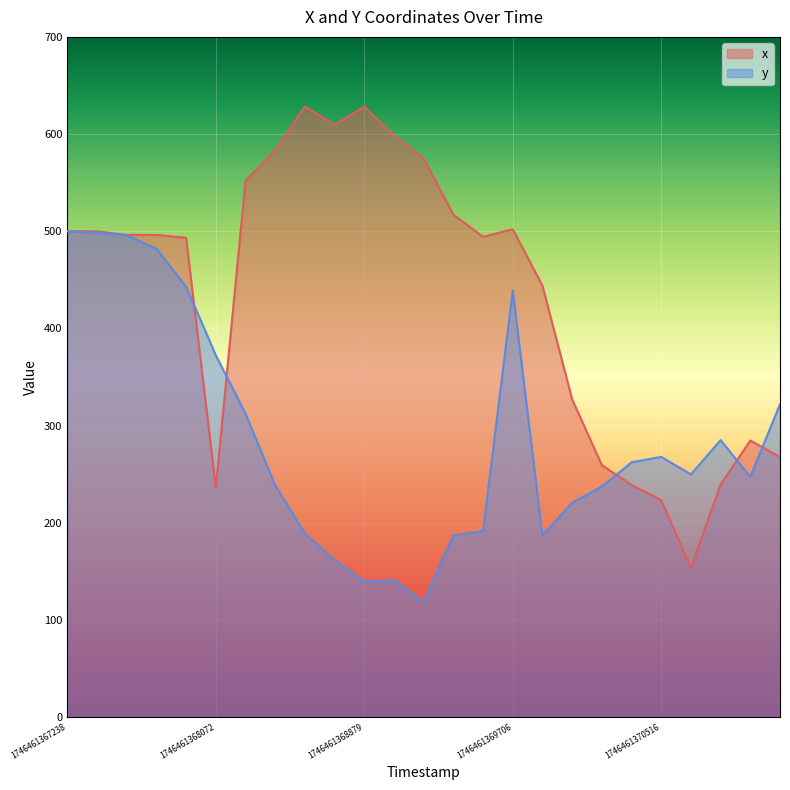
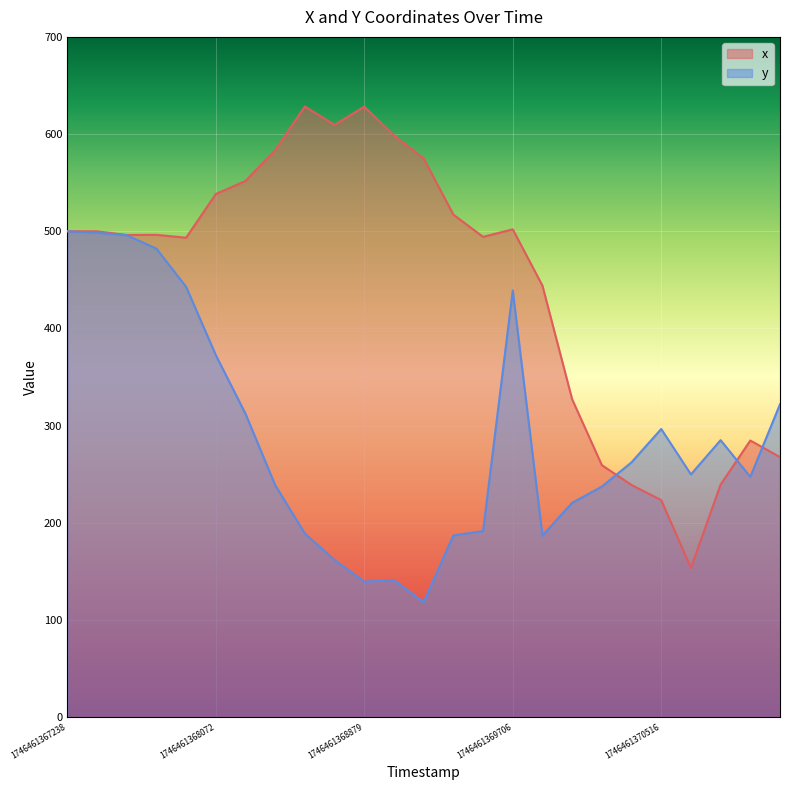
  {
    "x": {
-     "1746461368072": 240,
+     "1746461368072": 540,
      "1746461368879": 630,
      "1746461369706": 500,
      "1746461370516": 220
    },
    "y": {
      "1746461368072": 370,
      "1746461368879": 140,
      "1746461369706": 440,
-     "1746461370516": 270
+     "1746461370516": 300
    }
  }
